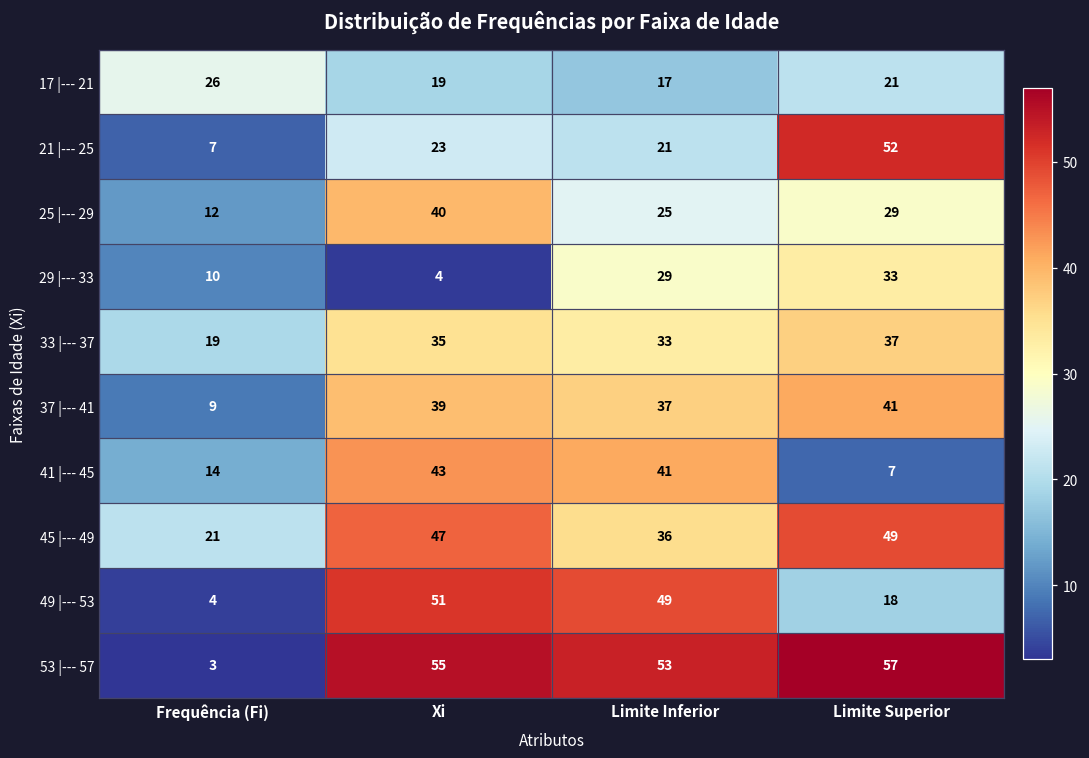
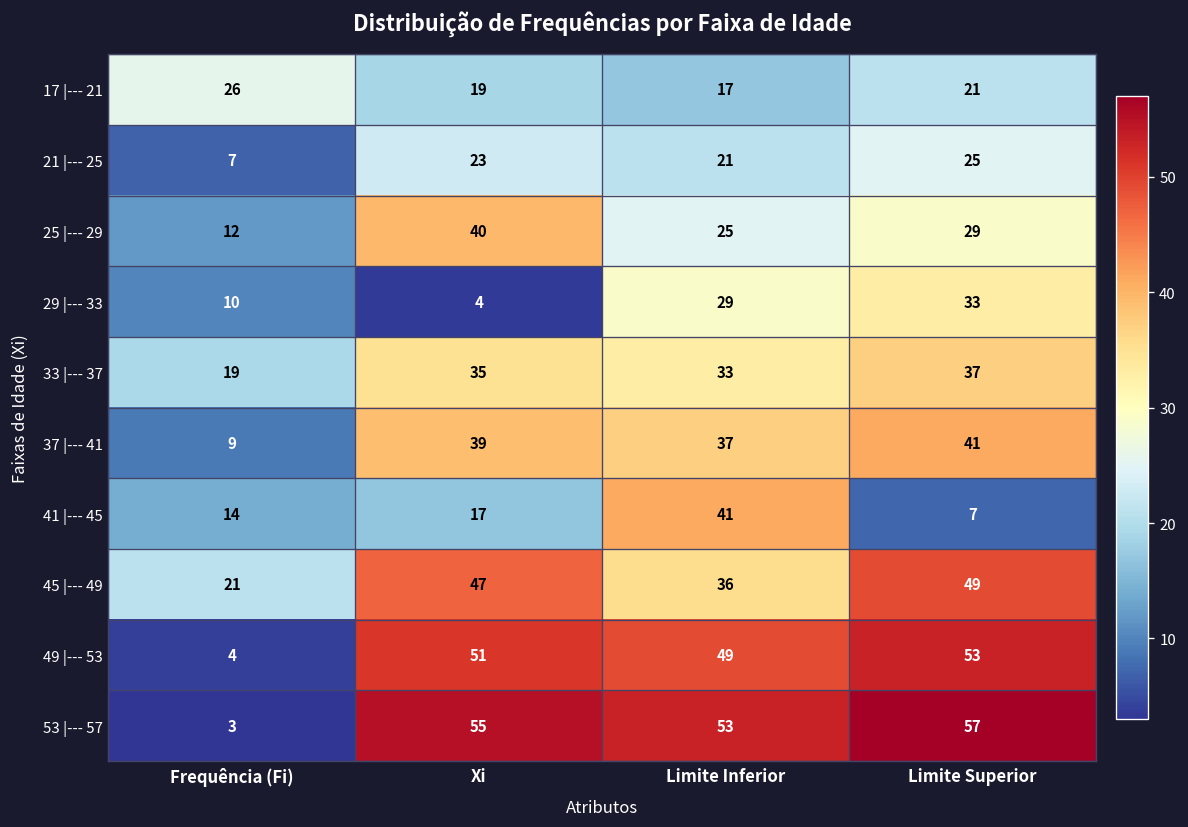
  {
    "17 |--- 21": {
      "Frequência (Fi)": 26,
      "Xi": 19,
      "Limite Inferior": 17,
      "Limite Superior": 21
    },
    "21 |--- 25": {
      "Frequência (Fi)": 7,
      "Xi": 23,
      "Limite Inferior": 21,
-     "Limite Superior": 52
+     "Limite Superior": 25
    },
    "25 |--- 29": {
      "Frequência (Fi)": 12,
      "Xi": 40,
      "Limite Inferior": 25,
      "Limite Superior": 29
    },
    "29 |--- 33": {
      "Frequência (Fi)": 10,
      "Xi": 4,
      "Limite Inferior": 29,
      "Limite Superior": 33
    },
    "33 |--- 37": {
      "Frequência (Fi)": 19,
      "Xi": 35,
      "Limite Inferior": 33,
      "Limite Superior": 37
    },
    "37 |--- 41": {
      "Frequência (Fi)": 9,
      "Xi": 39,
      "Limite Inferior": 37,
      "Limite Superior": 41
    },
    "41 |--- 45": {
      "Frequência (Fi)": 14,
-     "Xi": 43,
+     "Xi": 17,
      "Limite Inferior": 41,
      "Limite Superior": 7
    },
    "45 |--- 49": {
      "Frequência (Fi)": 21,
      "Xi": 47,
      "Limite Inferior": 36,
      "Limite Superior": 49
    },
    "49 |--- 53": {
      "Frequência (Fi)": 4,
      "Xi": 51,
      "Limite Inferior": 49,
-     "Limite Superior": 18
+     "Limite Superior": 53
    },
    "53 |--- 57": {
      "Frequência (Fi)": 3,
      "Xi": 55,
      "Limite Inferior": 53,
      "Limite Superior": 57
    }
  }
